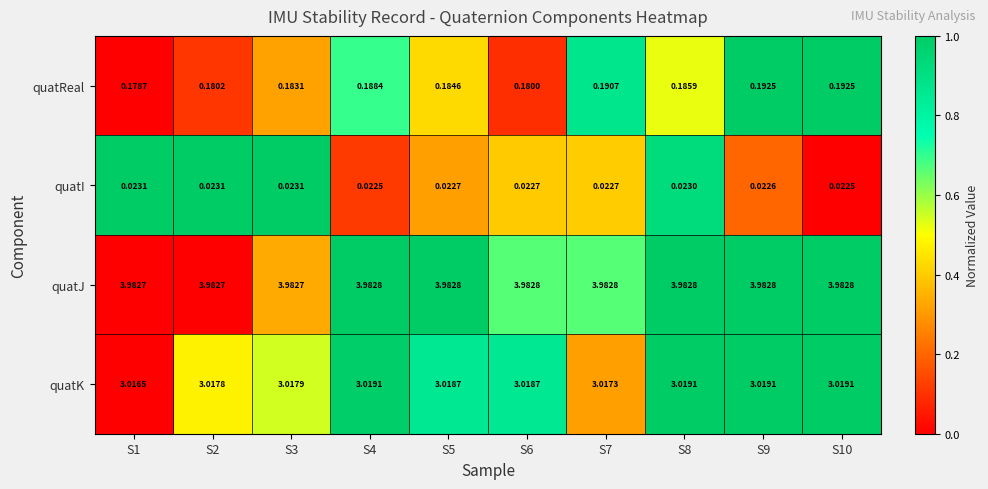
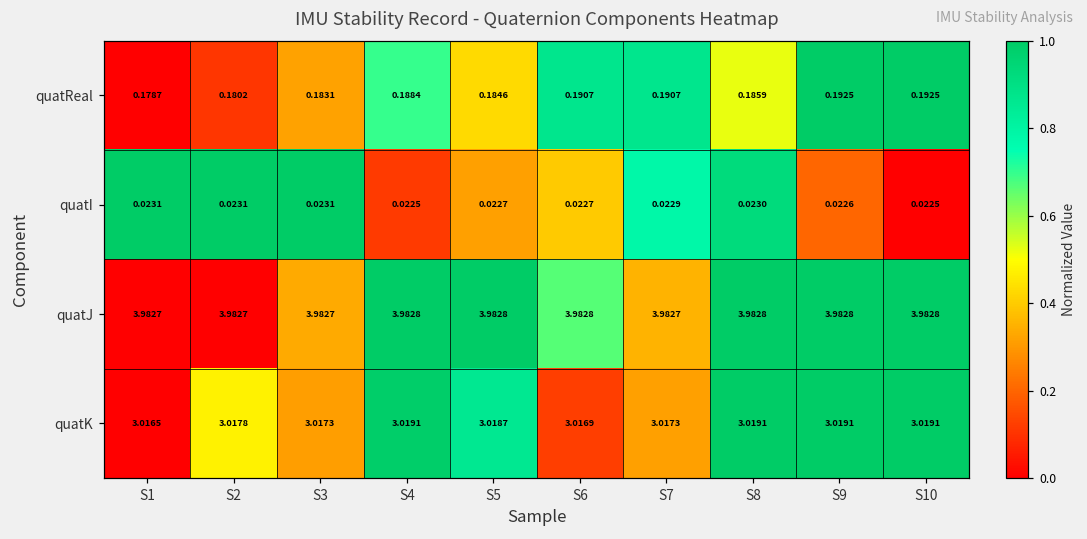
  {
    "quatReal": {
      "S1": 0.1787,
      "S2": 0.1802,
      "S3": 0.1831,
      "S4": 0.1884,
      "S5": 0.1846,
-     "S6": 0.1800,
+     "S6": 0.1907,
      "S7": 0.1907,
      "S8": 0.1859,
      "S9": 0.1925,
      "S10": 0.1925
    },
    "quatI": {
      "S1": 0.0231,
      "S2": 0.0231,
      "S3": 0.0231,
      "S4": 0.0225,
      "S5": 0.0227,
      "S6": 0.0227,
-     "S7": 0.0227,
+     "S7": 0.0229,
      "S8": 0.0230,
      "S9": 0.0226,
      "S10": 0.0225
    },
    "quatJ": {
      "S1": 3.9827,
      "S2": 3.9827,
      "S3": 3.9827,
      "S4": 3.9828,
      "S5": 3.9828,
      "S6": 3.9828,
-     "S7": 3.9828,
+     "S7": 3.9827,
      "S8": 3.9828,
      "S9": 3.9828,
      "S10": 3.9828
    },
    "quatK": {
      "S1": 3.0165,
      "S2": 3.0178,
-     "S3": 3.0179,
+     "S3": 3.0173,
      "S4": 3.0191,
      "S5": 3.0187,
-     "S6": 3.0187,
+     "S6": 3.0169,
      "S7": 3.0173,
      "S8": 3.0191,
      "S9": 3.0191,
      "S10": 3.0191
    }
  }
